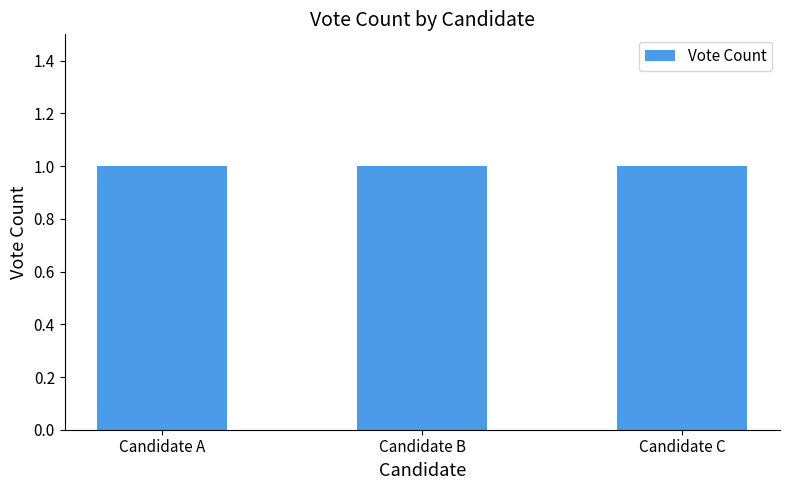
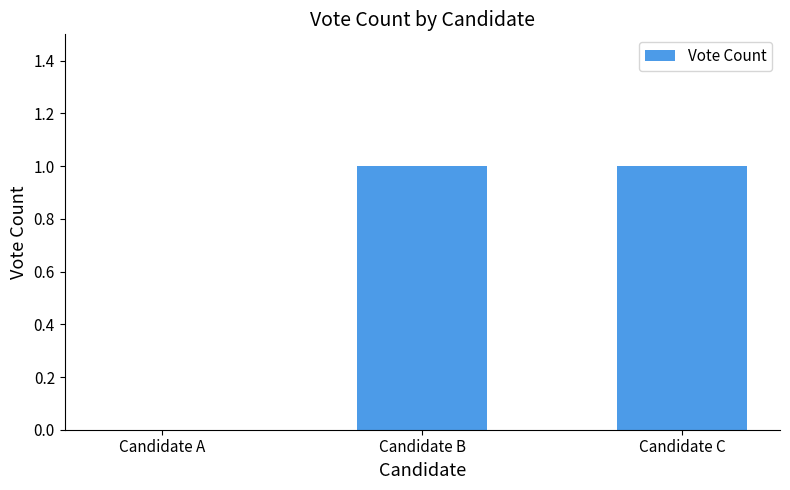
  {
-   "Candidate A": 1,
+   "Candidate A": 0,
    "Candidate B": 1,
    "Candidate C": 1
  }
